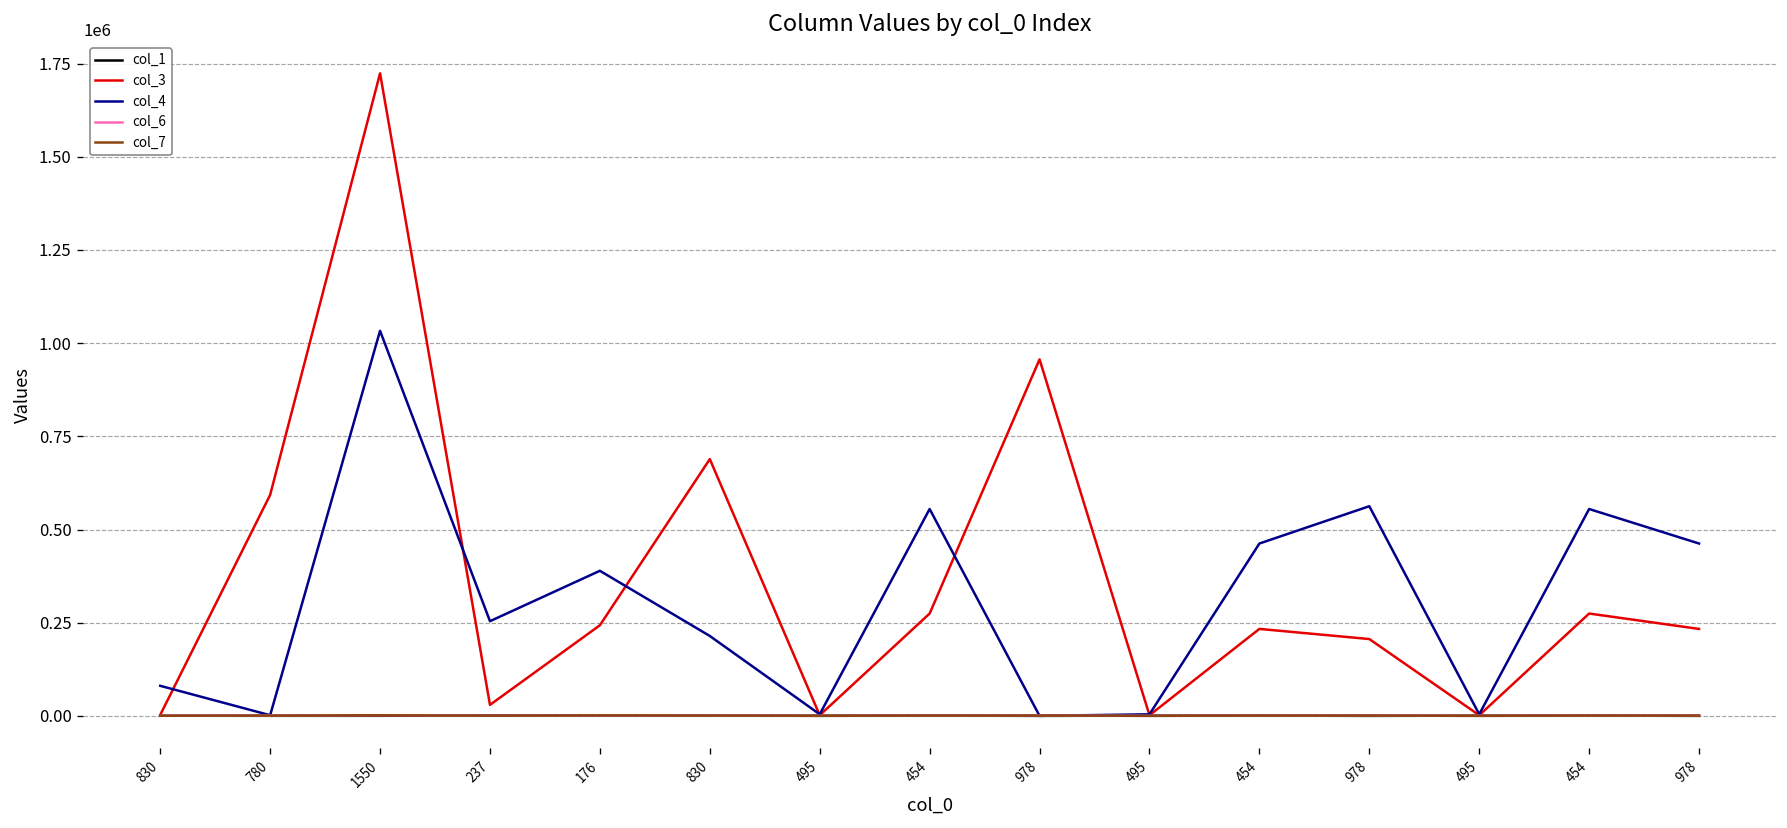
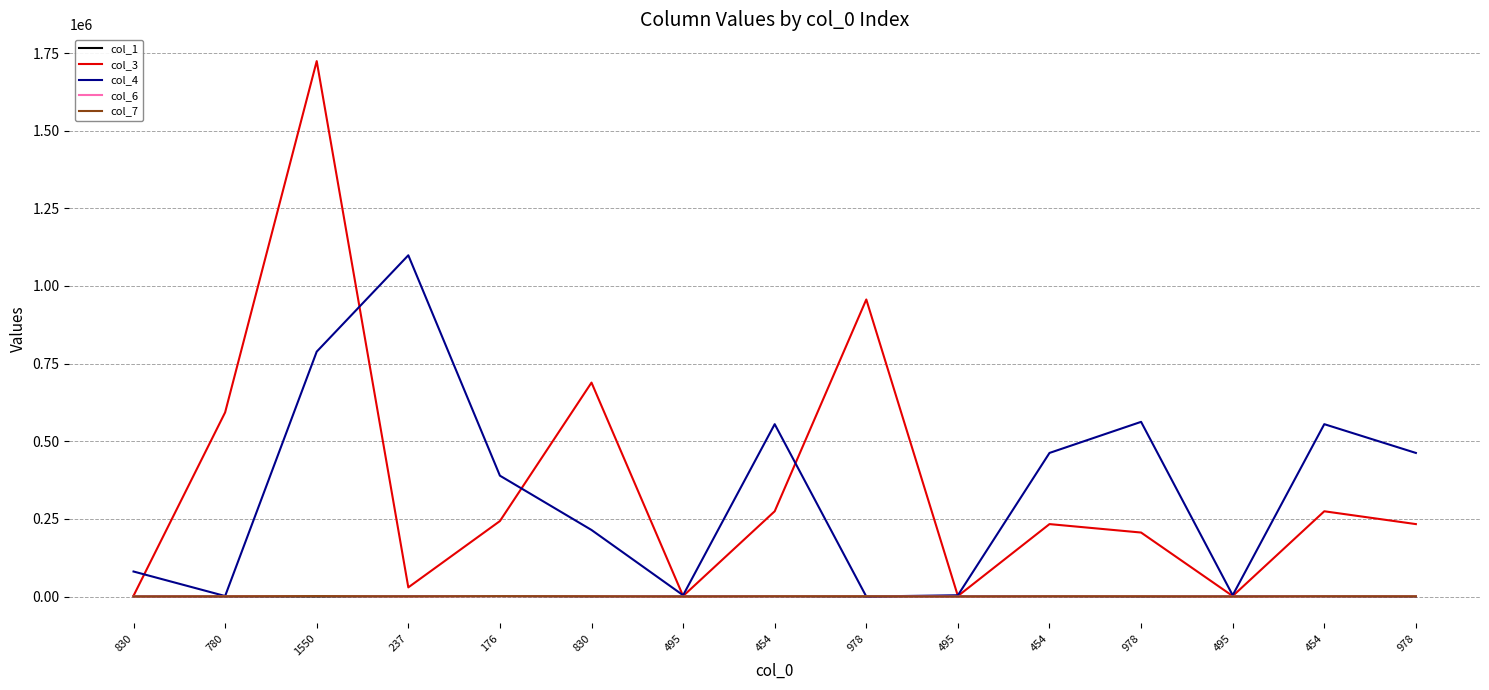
  {
    "col_3": {
      "780": 590000,
      "1550": 1720000,
      "237": 30000,
      "176": 240000
    },
    "col_4": {
-     "1550": 1030000,
-     "237": 250000,
+     "1550": 790000,
+     "237": 1100000,
      "176": 390000
    }
  }
